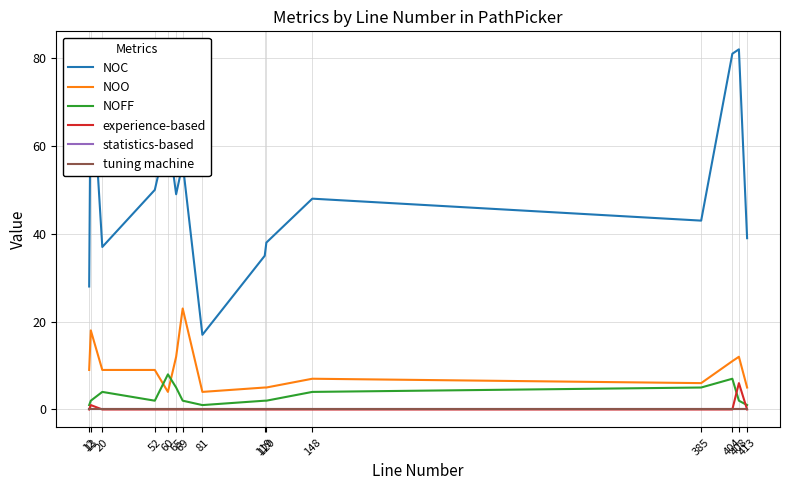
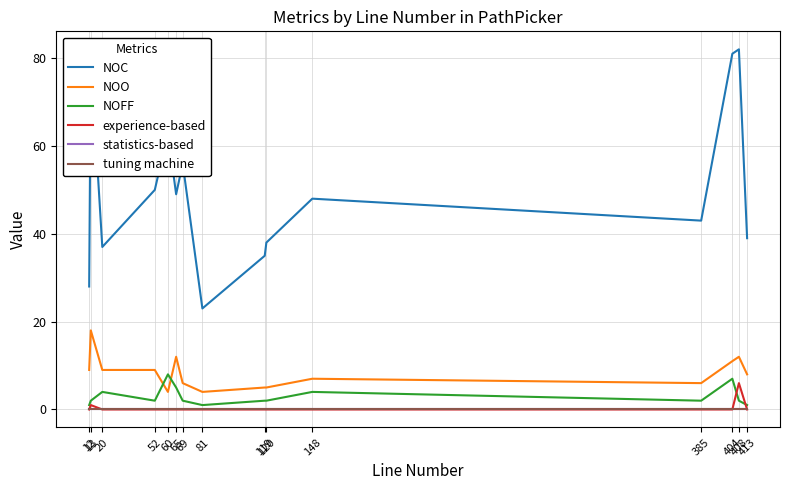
  {
    "NOC": {
      "12": 28,
      "20": 37,
      "52": 50,
      "65": 49,
-     "81": 17,
+     "81": 23,
      "119": 35,
      "120": 38,
      "148": 48,
      "385": 43,
      "404": 81,
      "408": 82,
      "413": 39
    },
    "NOO": {
      "12": 9,
      "13": 18,
      "20": 9,
      "52": 9,
      "60": 4,
      "65": 12,
-     "69": 23,
+     "69": 6,
      "81": 4,
      "119": 5,
      "120": 5,
      "148": 7,
      "385": 6,
      "404": 11,
      "408": 12,
-     "413": 5
+     "413": 8
    },
    "NOFF": {
      "13": 2,
      "20": 4,
      "52": 2,
      "60": 8,
      "65": 5,
      "69": 2,
      "81": 1,
      "119": 2,
      "120": 2,
      "148": 4,
-     "385": 5,
+     "385": 2,
      "404": 7,
      "408": 2,
      "413": 1
    },
    "experience-based": {
      "408": 6
    },
    "tuning machine": {
      "408": 0
    }
  }
